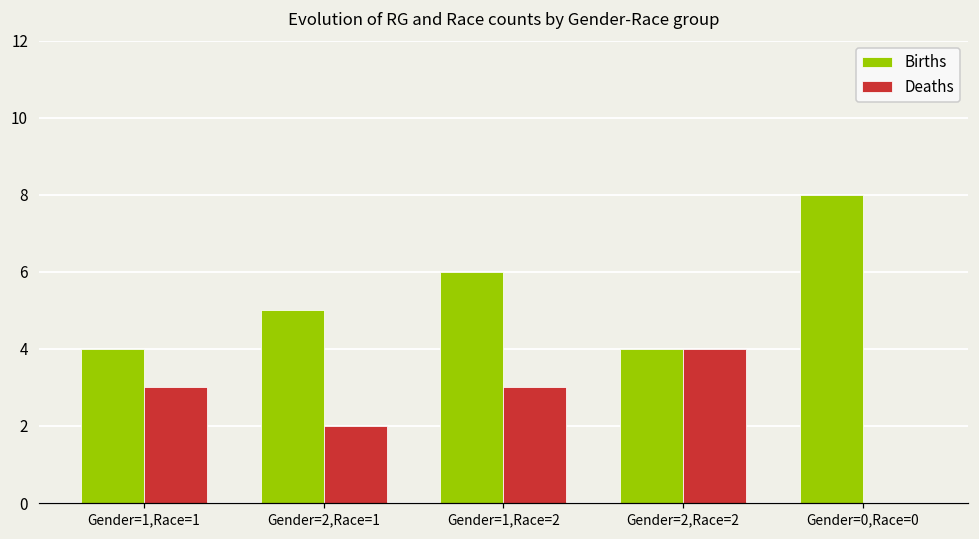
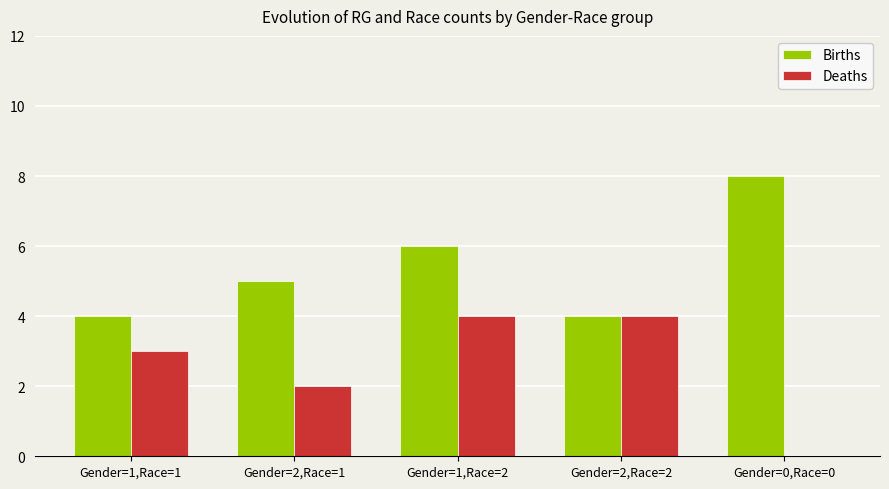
  {
    "Births": {
      "Gender=1,Race=1": 4,
      "Gender=2,Race=1": 5,
      "Gender=1,Race=2": 6,
      "Gender=2,Race=2": 4,
      "Gender=0,Race=0": 8
    },
    "Deaths": {
      "Gender=1,Race=1": 3,
      "Gender=2,Race=1": 2,
-     "Gender=1,Race=2": 3,
+     "Gender=1,Race=2": 4,
      "Gender=2,Race=2": 4,
      "Gender=0,Race=0": 0
    }
  }
